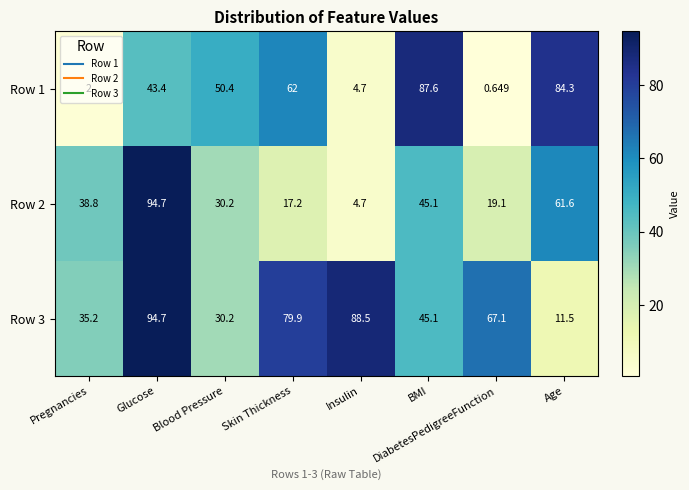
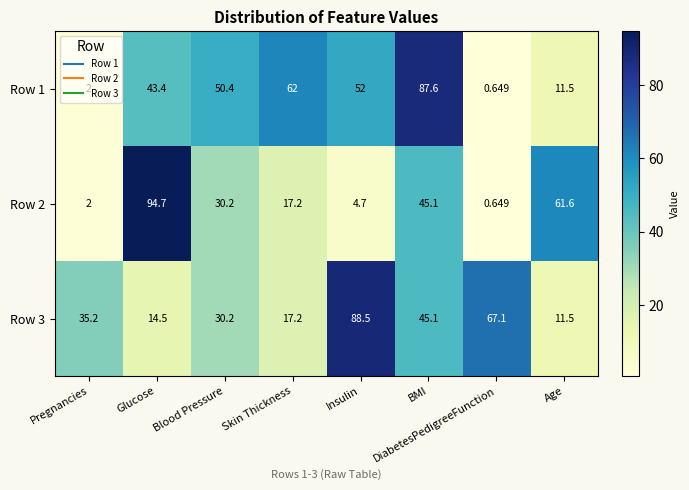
  {
    "Row 1": {
      "Glucose": 43.4,
      "Blood Pressure": 50.4,
      "Skin Thickness": 62,
-     "Insulin": 4.7,
+     "Insulin": 52,
      "BMI": 87.6,
      "DiabetesPedigreeFunction": 0.649,
-     "Age": 84.3
+     "Age": 11.5
    },
    "Row 2": {
-     "Pregnancies": 38.8,
+     "Pregnancies": 2,
      "Glucose": 94.7,
      "Blood Pressure": 30.2,
      "Skin Thickness": 17.2,
      "Insulin": 4.7,
      "BMI": 45.1,
-     "DiabetesPedigreeFunction": 19.1,
+     "DiabetesPedigreeFunction": 0.649,
      "Age": 61.6
    },
    "Row 3": {
      "Pregnancies": 35.2,
-     "Glucose": 94.7,
+     "Glucose": 14.5,
      "Blood Pressure": 30.2,
-     "Skin Thickness": 79.9,
+     "Skin Thickness": 17.2,
      "Insulin": 88.5,
      "BMI": 45.1,
      "DiabetesPedigreeFunction": 67.1,
      "Age": 11.5
    }
  }
